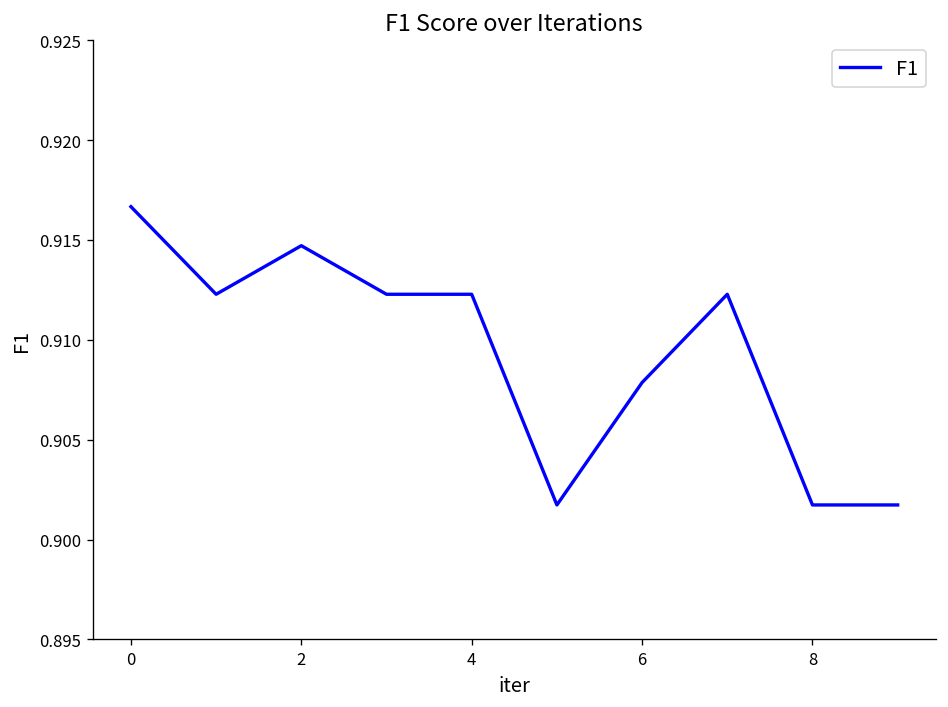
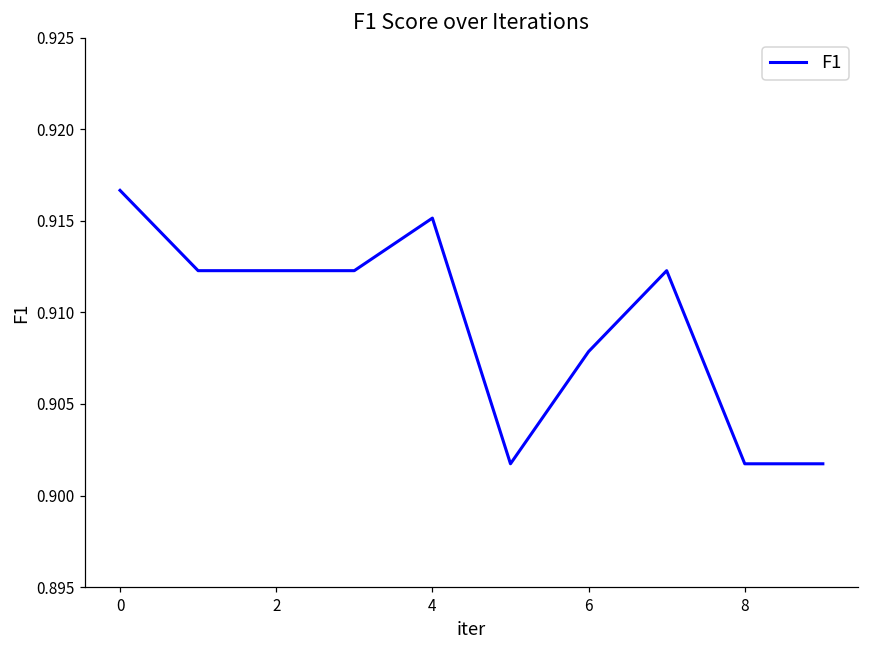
  {
    "0": 0.9167,
-   "2": 0.9147,
-   "4": 0.9123,
+   "2": 0.9123,
+   "4": 0.9152,
    "6": 0.9079,
    "8": 0.9017
  }
